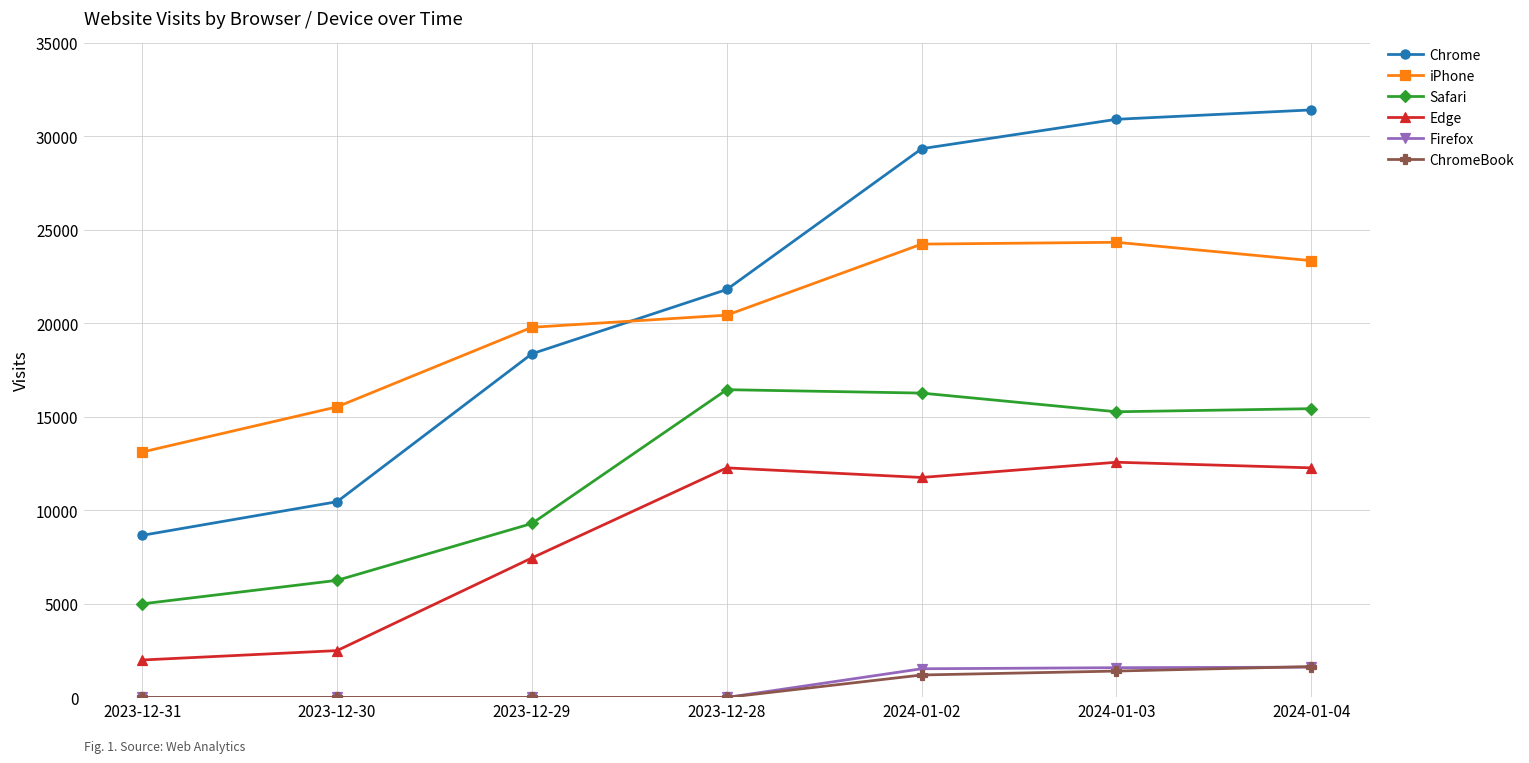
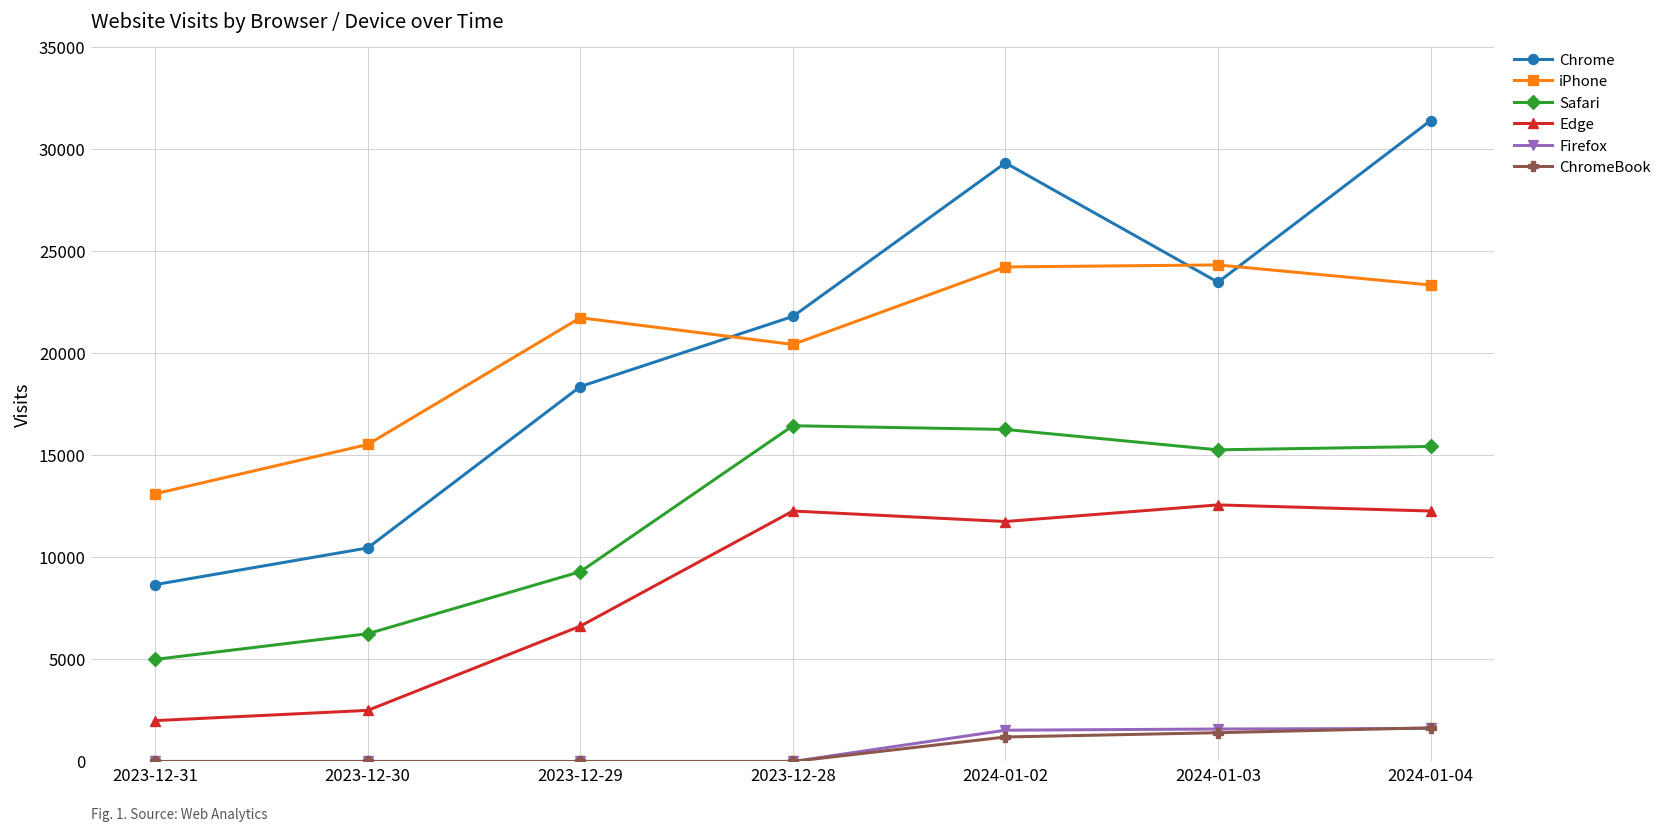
  {
    "Chrome": {
      "2023-12-31": 8700,
      "2023-12-30": 10500,
      "2023-12-29": 18400,
      "2023-12-28": 21800,
      "2024-01-02": 29300,
-     "2024-01-03": 30900,
+     "2024-01-03": 23500,
      "2024-01-04": 31400
    },
    "iPhone": {
      "2023-12-31": 13100,
      "2023-12-30": 15500,
-     "2023-12-29": 19800,
+     "2023-12-29": 21700,
      "2023-12-28": 20400,
      "2024-01-02": 24200,
      "2024-01-03": 24300,
      "2024-01-04": 23300
    },
    "Safari": {
      "2023-12-31": 5000,
      "2023-12-30": 6300,
      "2023-12-29": 9300,
      "2023-12-28": 16500,
      "2024-01-02": 16300,
      "2024-01-03": 15300,
      "2024-01-04": 15400
    },
    "Edge": {
      "2023-12-31": 2000,
      "2023-12-30": 2500,
-     "2023-12-29": 7500,
+     "2023-12-29": 6600,
      "2023-12-28": 12300,
      "2024-01-02": 11800,
      "2024-01-03": 12600,
      "2024-01-04": 12300
    },
    "Firefox": {
      "2024-01-02": 1500,
      "2024-01-03": 1600
    },
    "ChromeBook": {
      "2024-01-02": 1200,
      "2024-01-03": 1400
    }
  }
